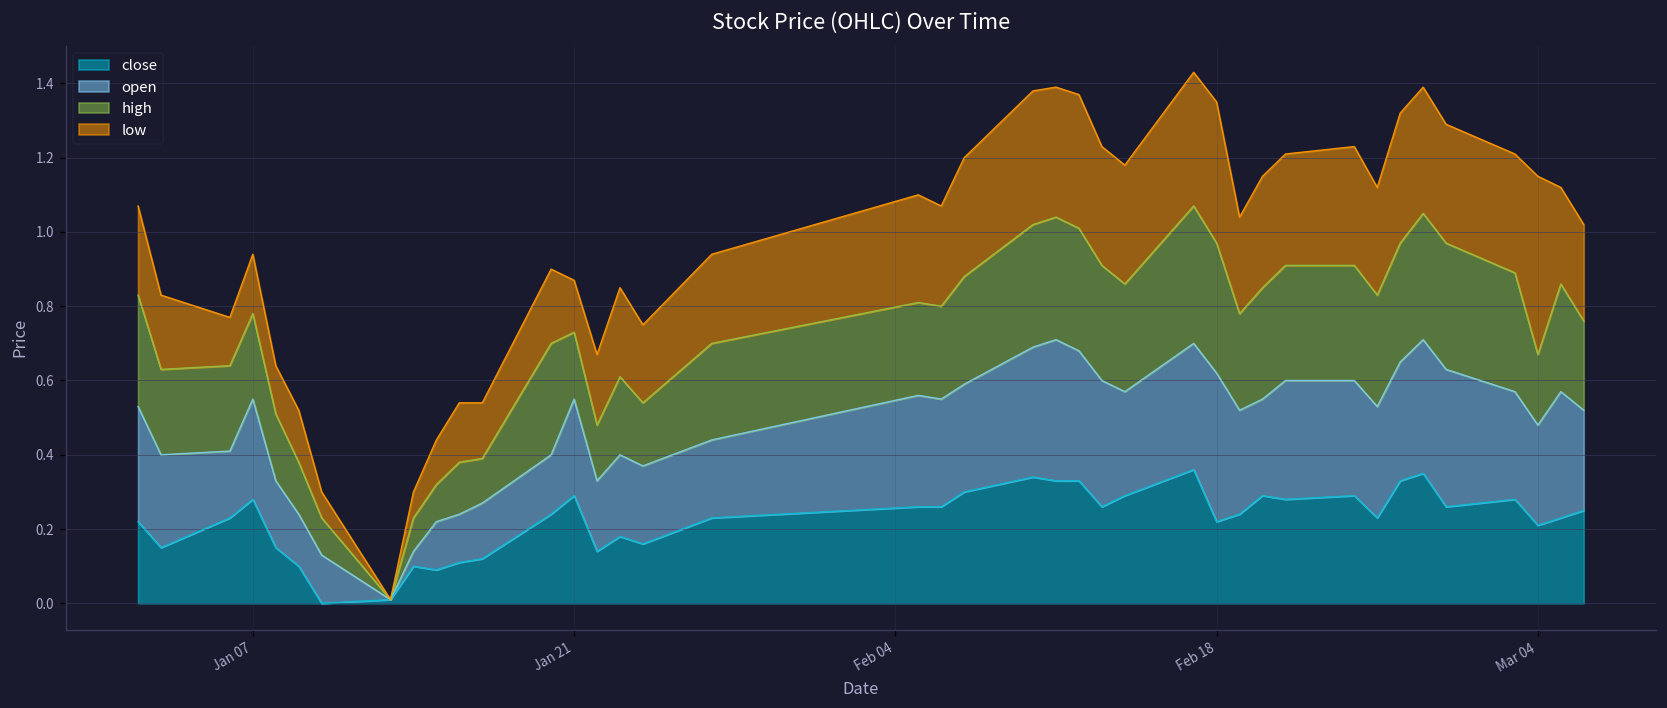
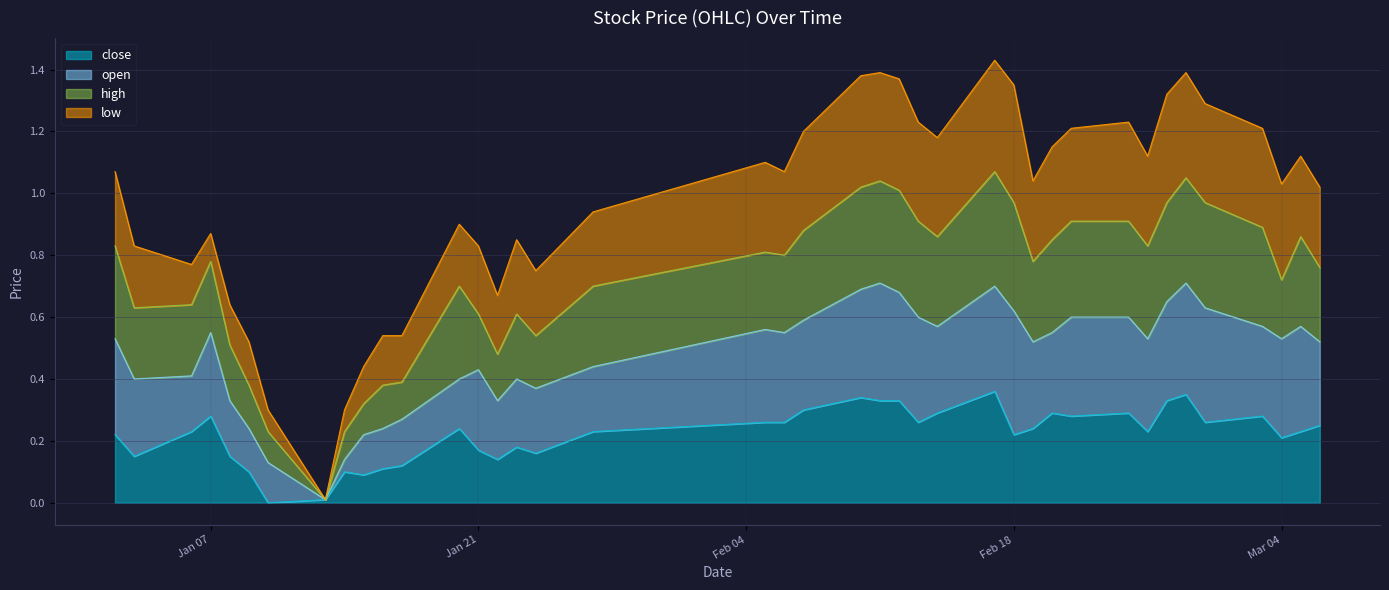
  {
    "close": {
      "Jan 07": 0.28,
-     "Jan 21": 0.29,
+     "Jan 21": 0.17,
      "Feb 18": 0.22,
      "Mar 04": 0.21
    },
    "open": {
      "Jan 07": 0.27,
      "Jan 21": 0.26,
      "Feb 18": 0.40,
-     "Mar 04": 0.27
+     "Mar 04": 0.32
    },
    "high": {
      "Jan 07": 0.23,
      "Jan 21": 0.18,
      "Feb 18": 0.35,
      "Mar 04": 0.19
    },
    "low": {
-     "Jan 07": 0.16,
-     "Jan 21": 0.14,
+     "Jan 07": 0.09,
+     "Jan 21": 0.22,
      "Feb 18": 0.38,
-     "Mar 04": 0.48
+     "Mar 04": 0.31
    }
  }
